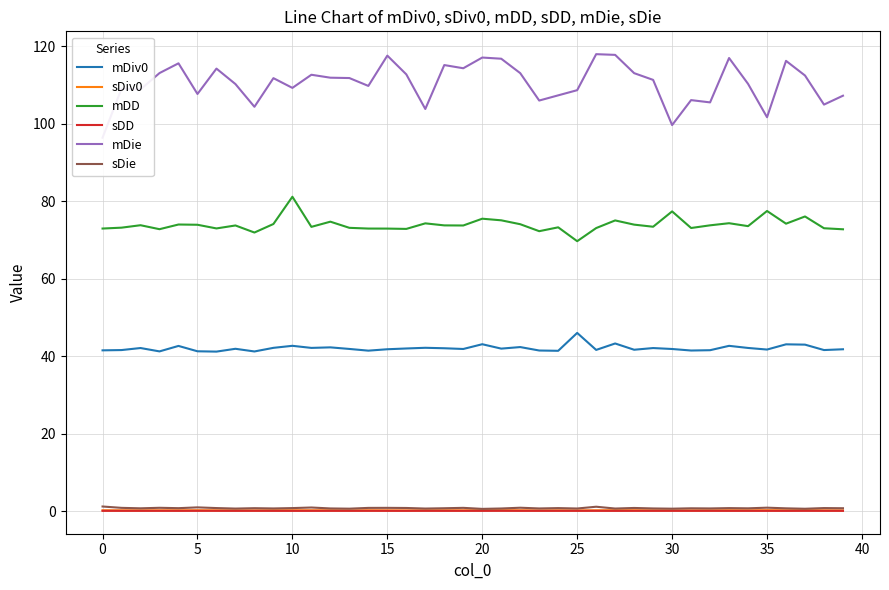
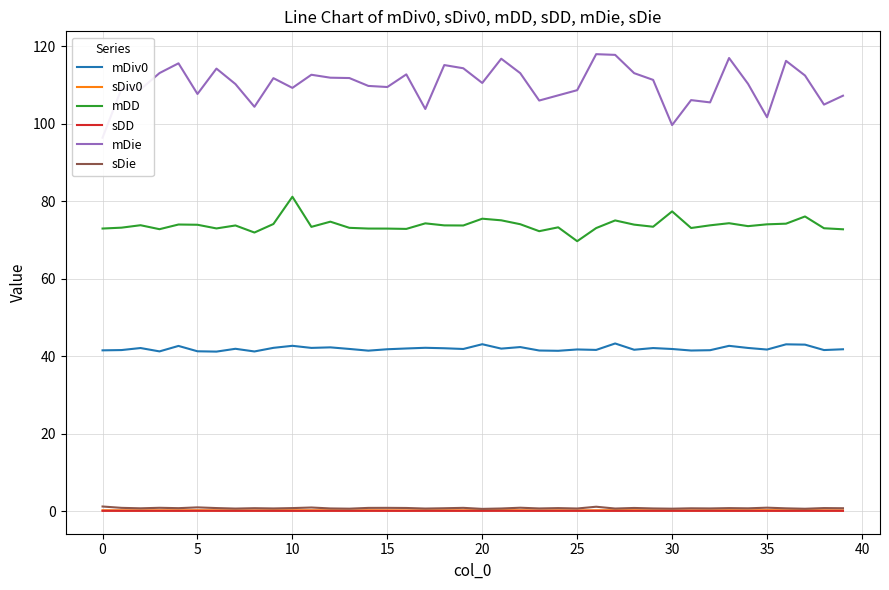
  {
    "mDiv0": {
      "0": 42,
      "5": 41,
      "10": 43,
      "15": 42,
      "20": 43,
-     "25": 46,
+     "25": 42,
      "30": 42,
      "35": 42
    },
    "mDD": {
      "0": 73,
      "5": 74,
      "10": 81,
      "15": 73,
      "20": 75,
      "25": 70,
      "30": 77,
-     "35": 77
+     "35": 74
    },
    "mDie": {
      "5": 108,
      "10": 109,
-     "15": 118,
-     "20": 117,
+     "15": 109,
+     "20": 111,
      "25": 109,
      "30": 100,
      "35": 102
    },
    "sDie": {
      "0": 1,
      "5": 1
    }
  }
